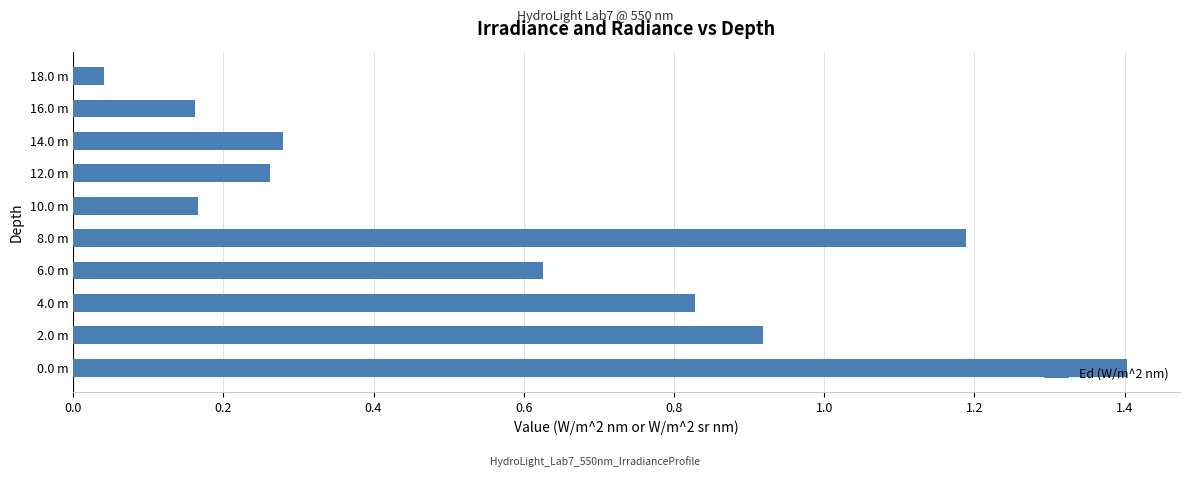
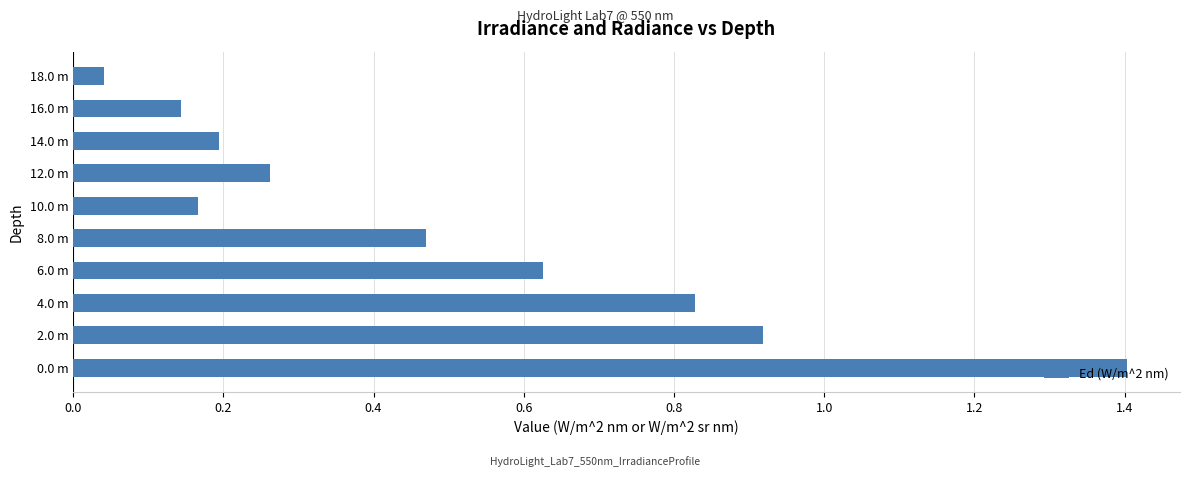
  {
    "18.0 m": 0.04,
-   "16.0 m": 0.16,
-   "14.0 m": 0.28,
+   "16.0 m": 0.14,
+   "14.0 m": 0.19,
    "12.0 m": 0.26,
    "10.0 m": 0.17,
-   "8.0 m": 1.19,
+   "8.0 m": 0.47,
    "6.0 m": 0.63,
    "4.0 m": 0.83,
    "2.0 m": 0.92,
    "0.0 m": 1.40
  }
